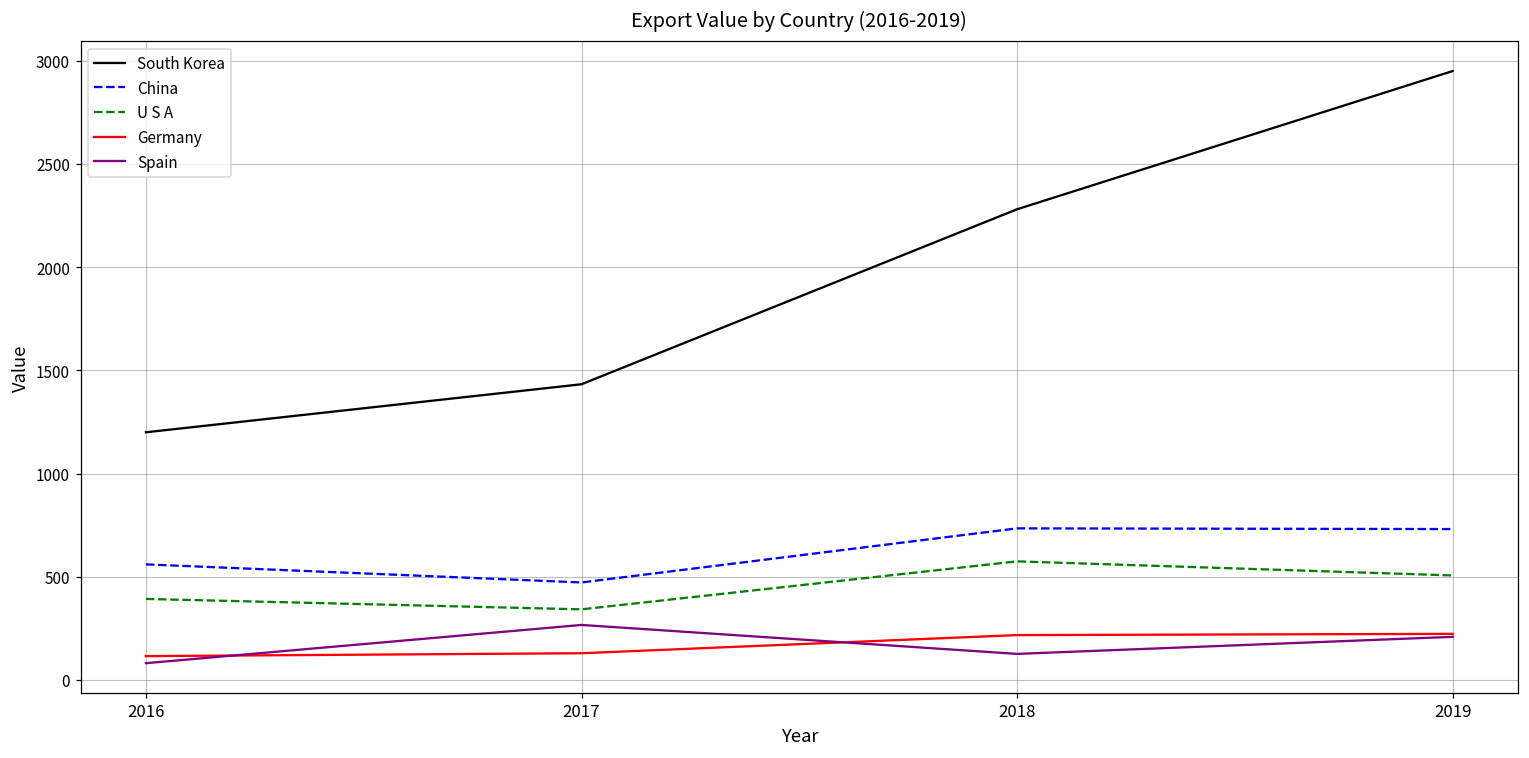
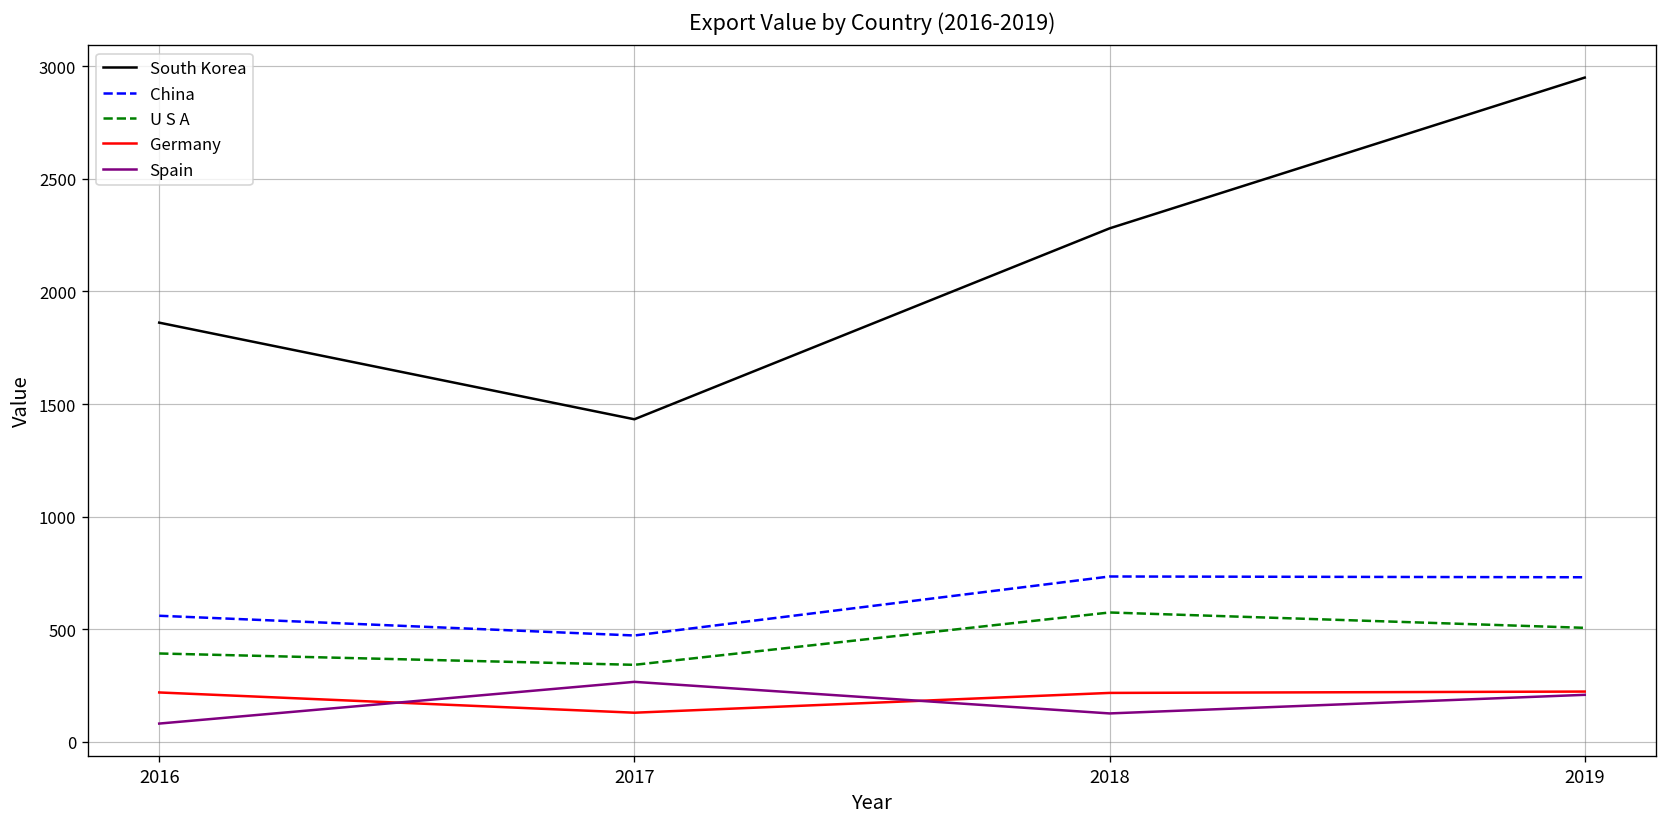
  {
    "South Korea": {
-     "2016": 1200,
+     "2016": 1860,
      "2017": 1430,
      "2018": 2280,
      "2019": 2950
    },
    "China": {
      "2016": 560,
      "2017": 470,
      "2018": 730,
      "2019": 730
    },
    "U S A": {
      "2016": 390,
      "2017": 340,
      "2018": 570,
      "2019": 510
    },
    "Germany": {
-     "2016": 120,
+     "2016": 220,
      "2017": 130,
      "2018": 220,
      "2019": 220
    },
    "Spain": {
      "2016": 80,
      "2017": 270,
      "2018": 130,
      "2019": 210
    }
  }
